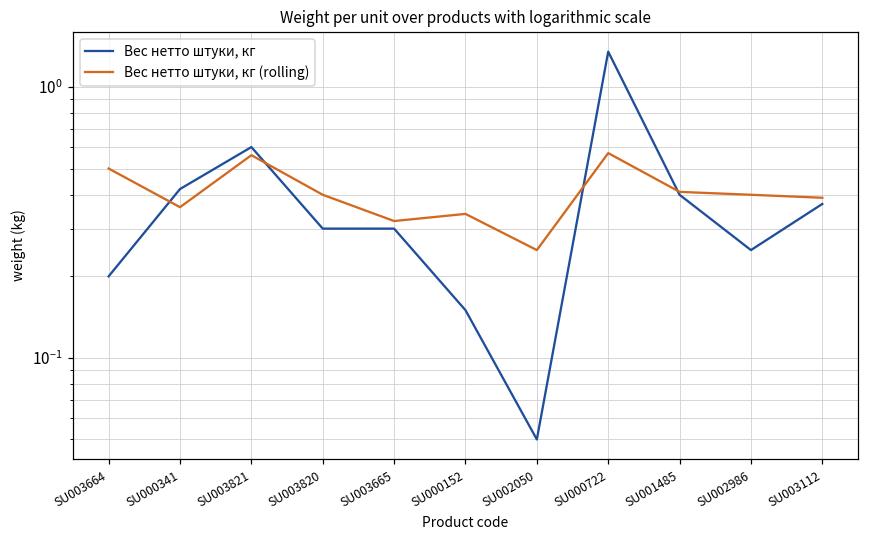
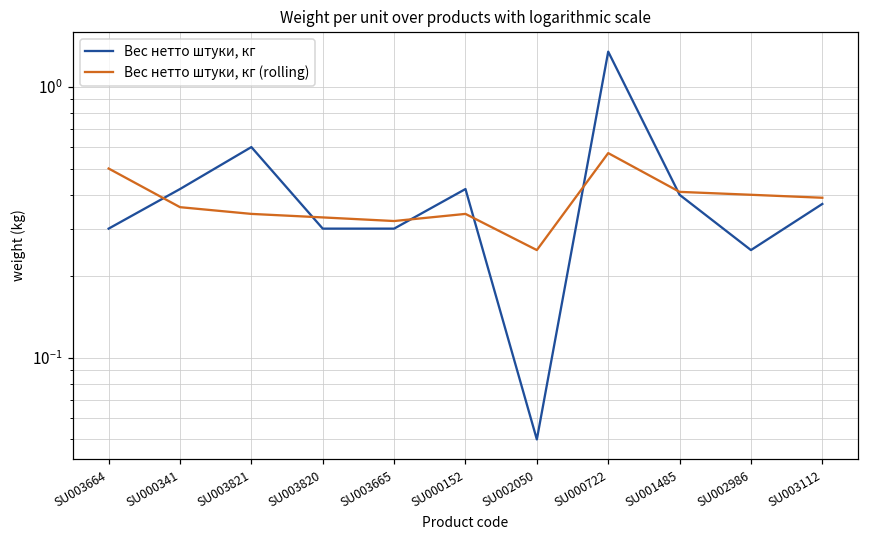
  {
    "Вес нетто штуки, кг": {
-     "SU003664": 0.2,
+     "SU003664": 0.3,
      "SU000341": 0.42,
      "SU003821": 0.60,
      "SU003820": 0.30,
      "SU003665": 0.30,
-     "SU000152": 0.15,
+     "SU000152": 0.42,
      "SU002050": 0.05,
      "SU000722": 1.4,
      "SU001485": 0.40,
      "SU002986": 0.25,
      "SU003112": 0.37
    },
    "Вес нетто штуки, кг (rolling)": {
      "SU003664": 0.50,
      "SU000341": 0.36,
-     "SU003821": 0.56,
-     "SU003820": 0.40,
+     "SU003821": 0.34,
+     "SU003820": 0.33,
      "SU003665": 0.32,
      "SU000152": 0.34,
      "SU002050": 0.25,
      "SU000722": 0.57,
      "SU001485": 0.41,
      "SU002986": 0.40,
      "SU003112": 0.39
    }
  }
